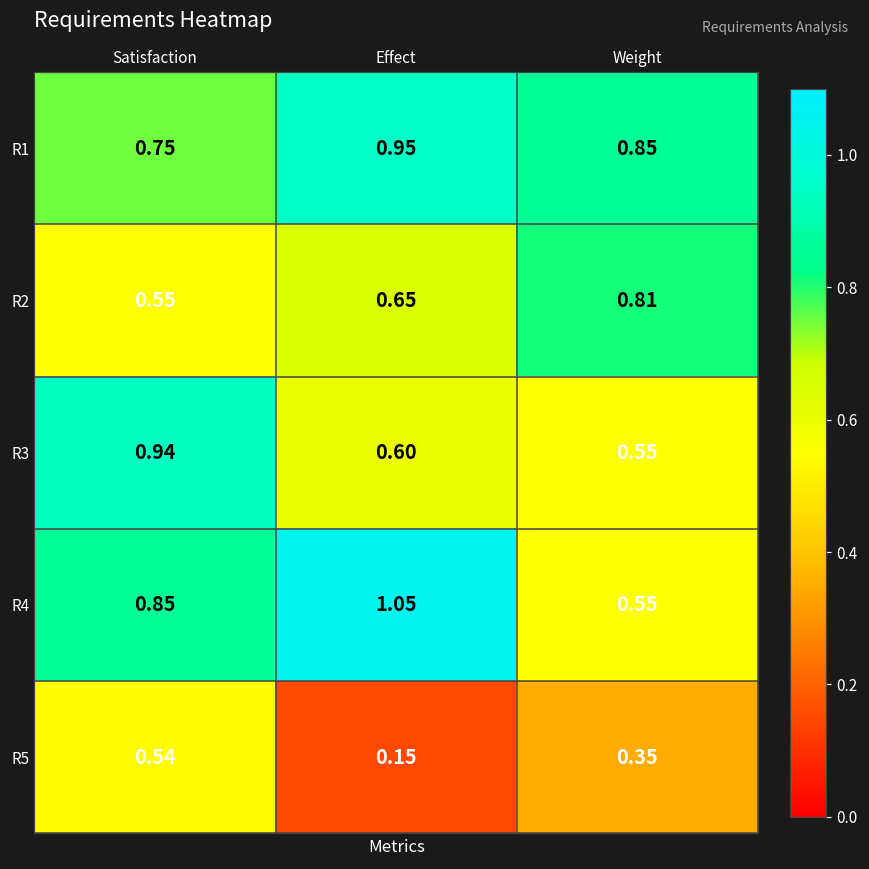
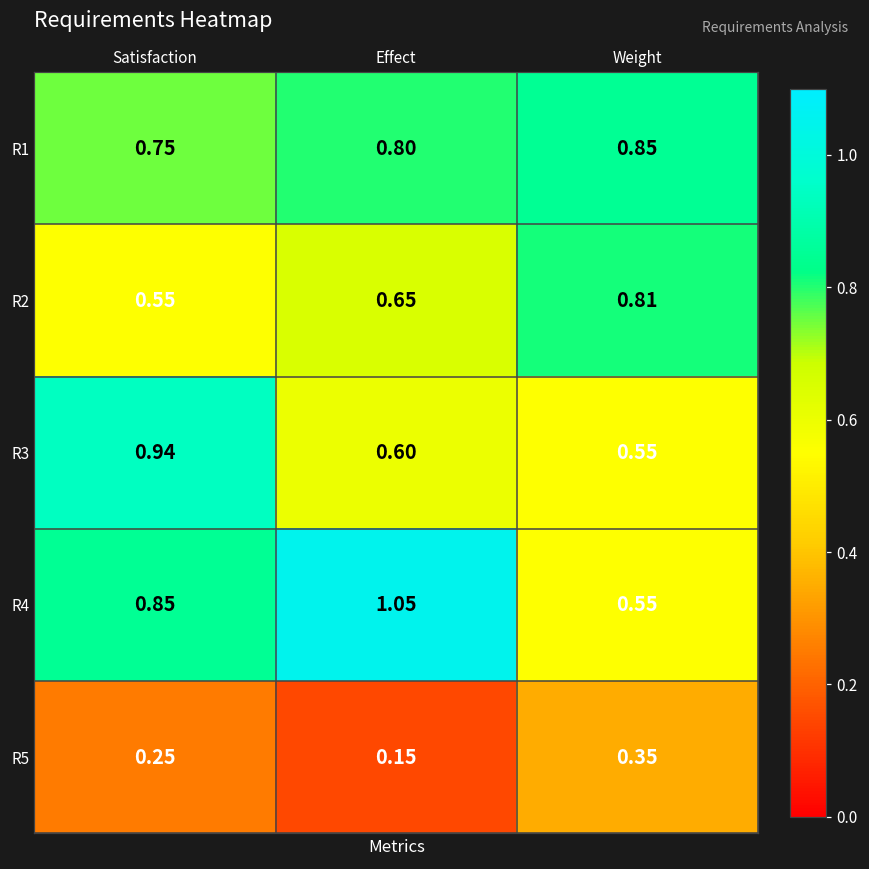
  {
    "R1": {
      "Satisfaction": 0.75,
-     "Effect": 0.95,
+     "Effect": 0.80,
      "Weight": 0.85
    },
    "R2": {
      "Satisfaction": 0.55,
      "Effect": 0.65,
      "Weight": 0.81
    },
    "R3": {
      "Satisfaction": 0.94,
      "Effect": 0.60,
      "Weight": 0.55
    },
    "R4": {
      "Satisfaction": 0.85,
      "Effect": 1.05,
      "Weight": 0.55
    },
    "R5": {
-     "Satisfaction": 0.54,
+     "Satisfaction": 0.25,
      "Effect": 0.15,
      "Weight": 0.35
    }
  }
